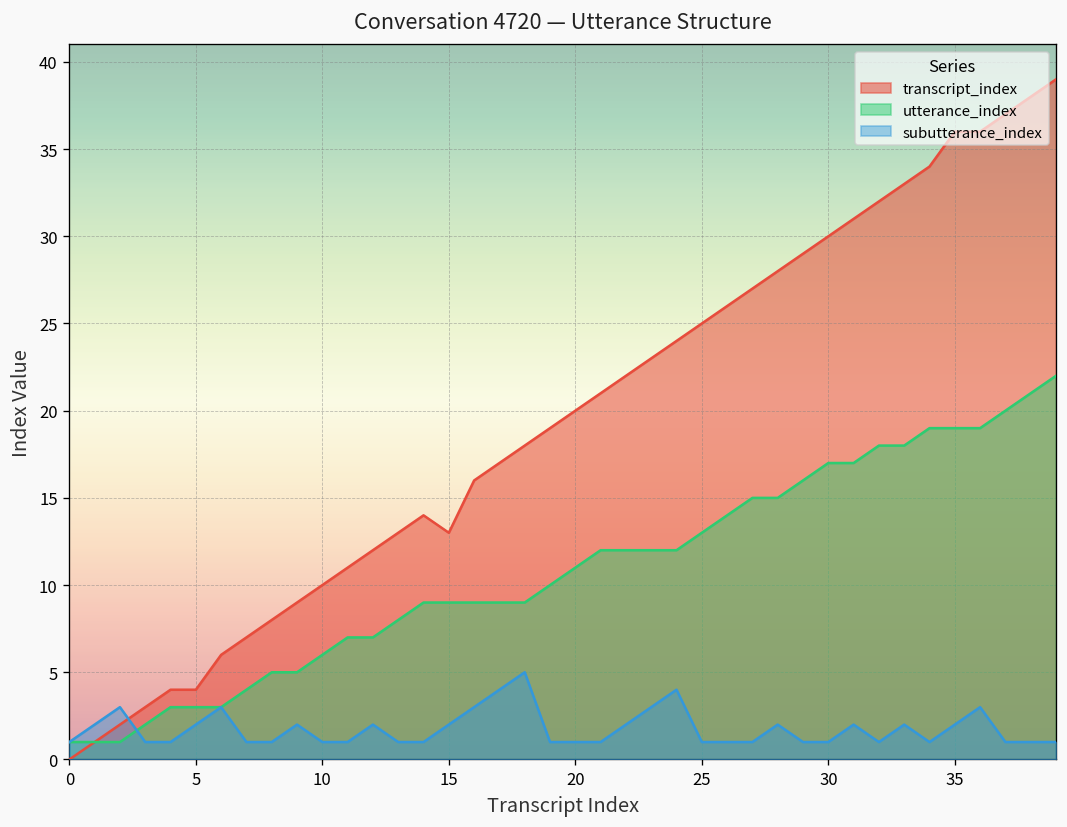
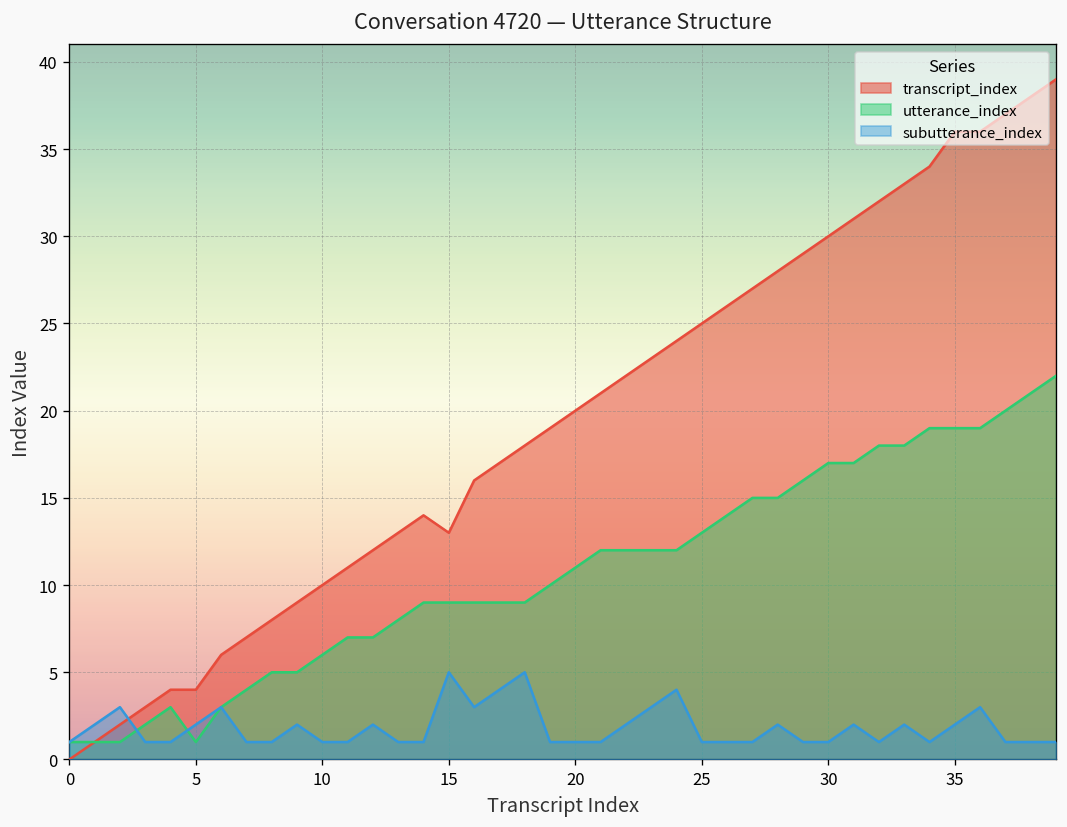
  {
    "transcript_index": {
      "0": 0,
      "5": 4,
      "10": 10,
      "15": 13,
      "20": 20,
      "25": 25,
      "30": 30
    },
    "utterance_index": {
-     "5": 3,
+     "5": 1,
      "10": 6,
      "15": 9,
      "20": 11,
      "25": 13,
      "30": 17,
      "35": 19
    },
    "subutterance_index": {
      "5": 2,
      "10": 1,
-     "15": 2,
+     "15": 5,
      "20": 1,
      "25": 1,
      "30": 1,
      "35": 2
    }
  }
